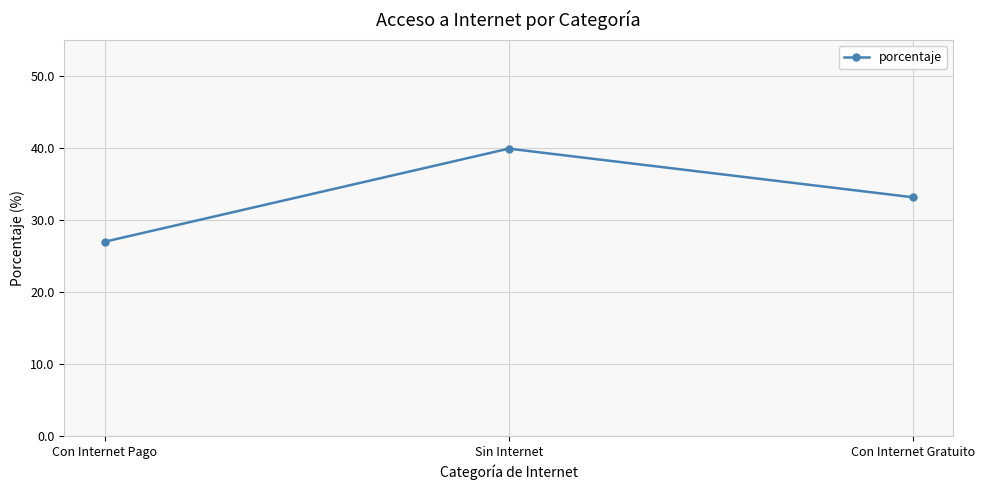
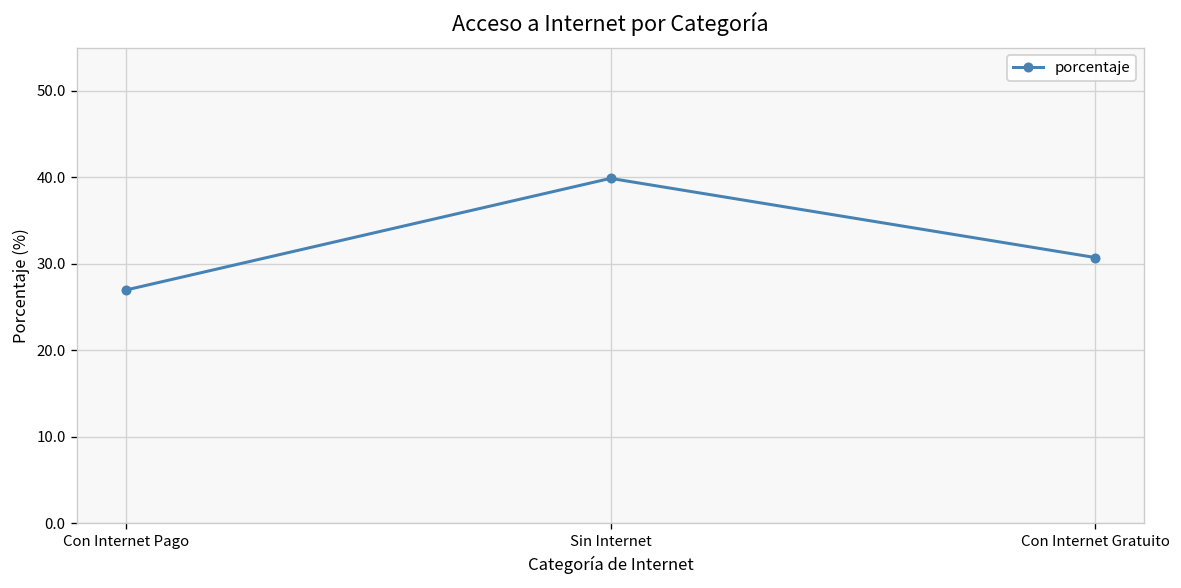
  {
    "Con Internet Pago": 27,
    "Sin Internet": 40,
-   "Con Internet Gratuito": 33
+   "Con Internet Gratuito": 31
  }
